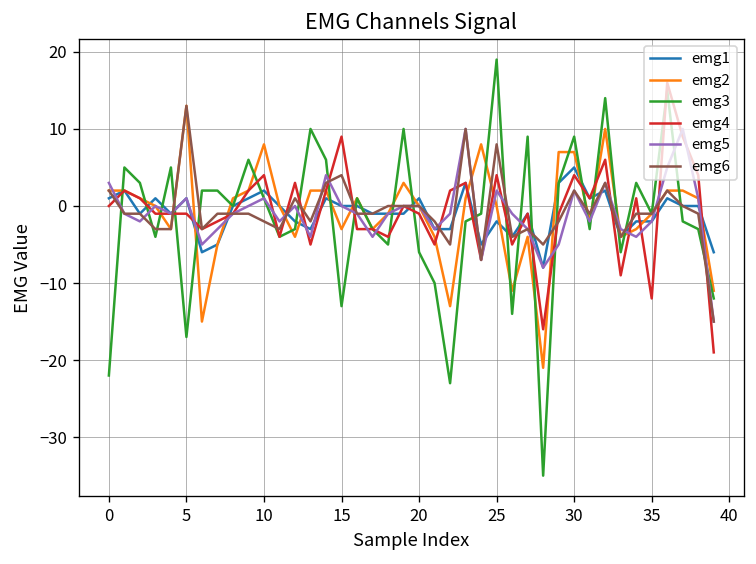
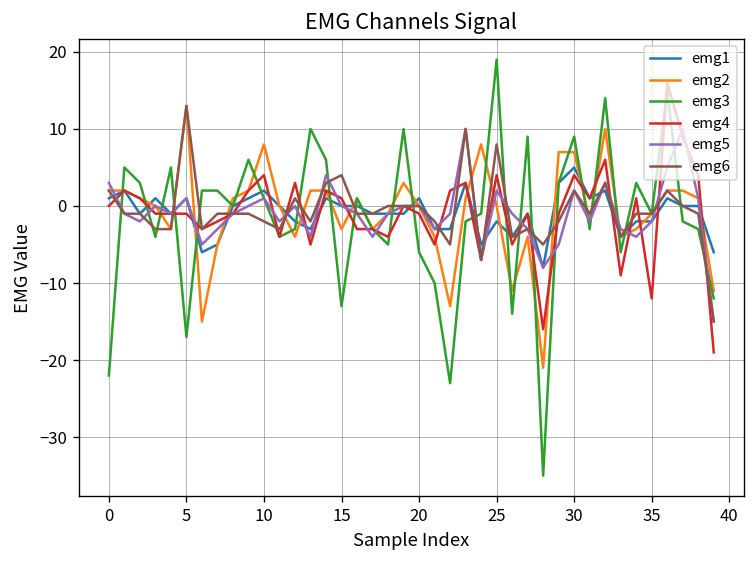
  {
    "emg1": {
      "0": 1,
      "10": 2,
      "20": 1,
      "25": -2,
      "30": 5
    },
    "emg2": {
      "10": 8,
      "15": -3,
      "25": 0,
      "30": 7
    },
    "emg3": {
      "0": -22,
      "5": -17,
      "15": -13,
      "20": -6,
      "25": 19,
      "30": 9
    },
    "emg4": {
      "0": 0,
      "5": -1,
      "10": 4,
-     "15": 9,
+     "15": 1,
      "20": -1,
      "25": 4,
      "30": 4,
      "35": -12
    },
    "emg5": {
      "0": 3,
      "25": 2
    },
    "emg6": {
      "10": -2,
      "15": 4,
      "25": 8
    }
  }
